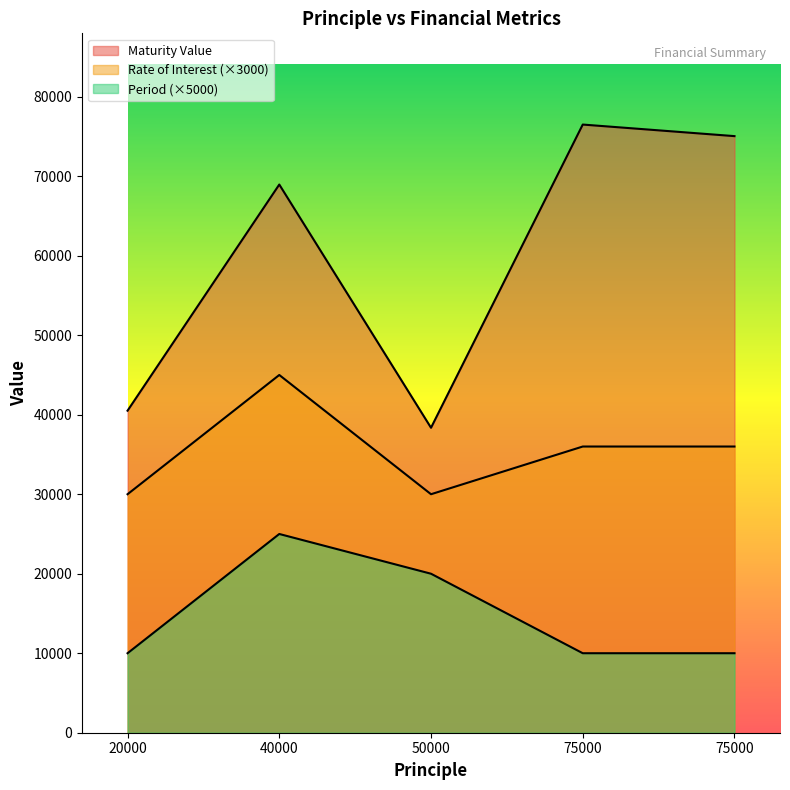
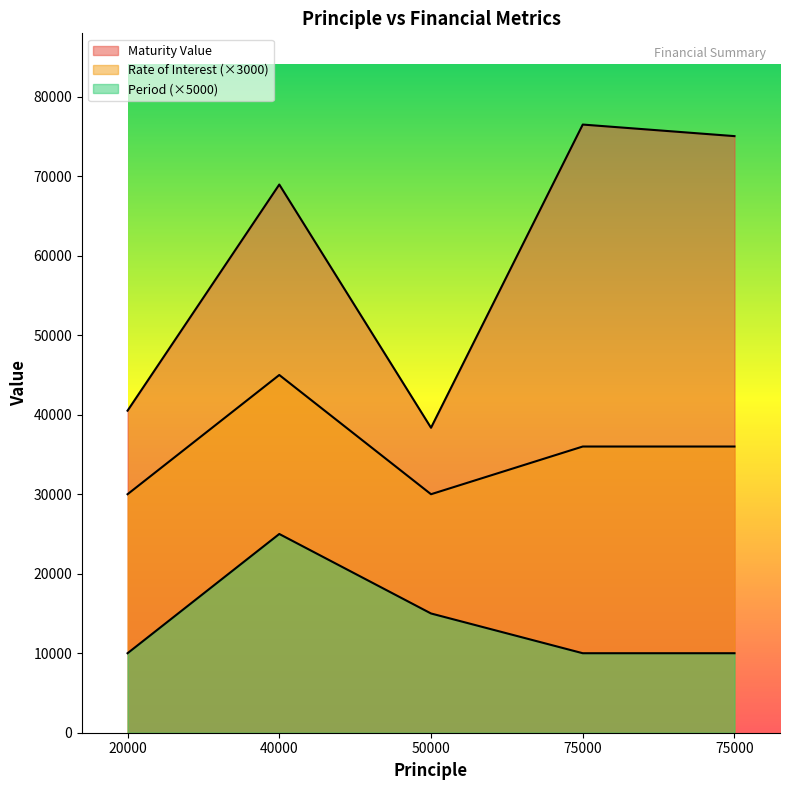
  {
    "Maturity Value": {
      "20000": 41000,
      "40000": 69000,
      "50000": 38000
    },
    "Rate of Interest (×3000)": {
      "20000": 30000,
      "40000": 45000,
      "50000": 30000
    },
    "Period (×5000)": {
      "20000": 10000,
      "40000": 25000,
-     "50000": 20000
+     "50000": 15000
    }
  }
